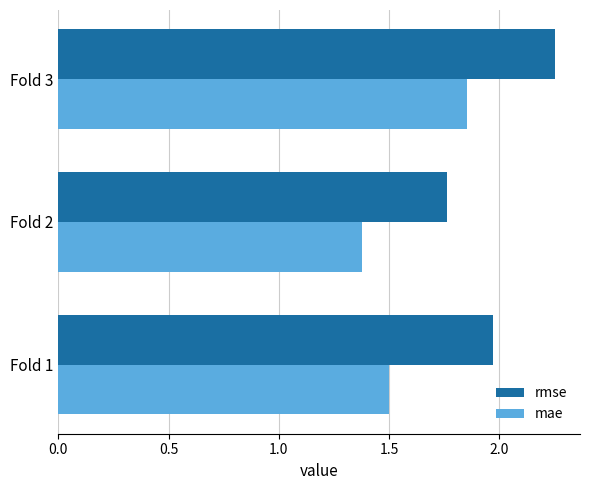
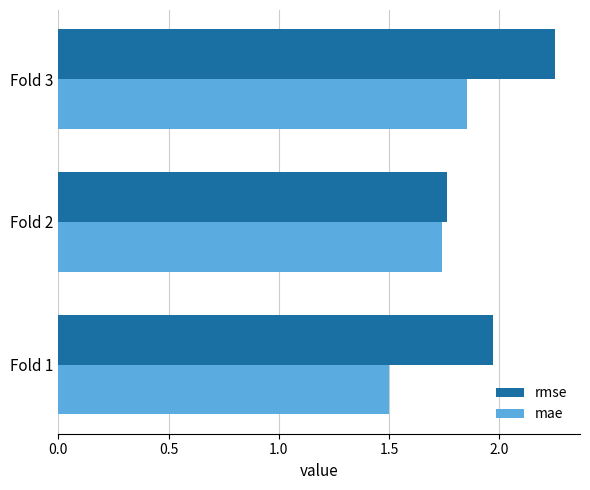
  {
    "rmse": {
      "Fold 3": 2.25,
      "Fold 2": 1.76,
      "Fold 1": 1.97
    },
    "mae": {
      "Fold 3": 1.85,
-     "Fold 2": 1.37,
+     "Fold 2": 1.74,
      "Fold 1": 1.50
    }
  }
